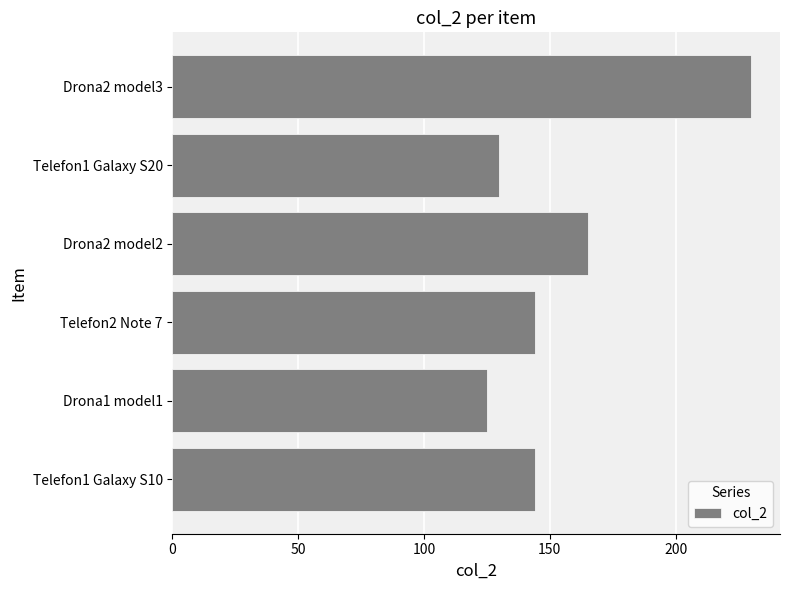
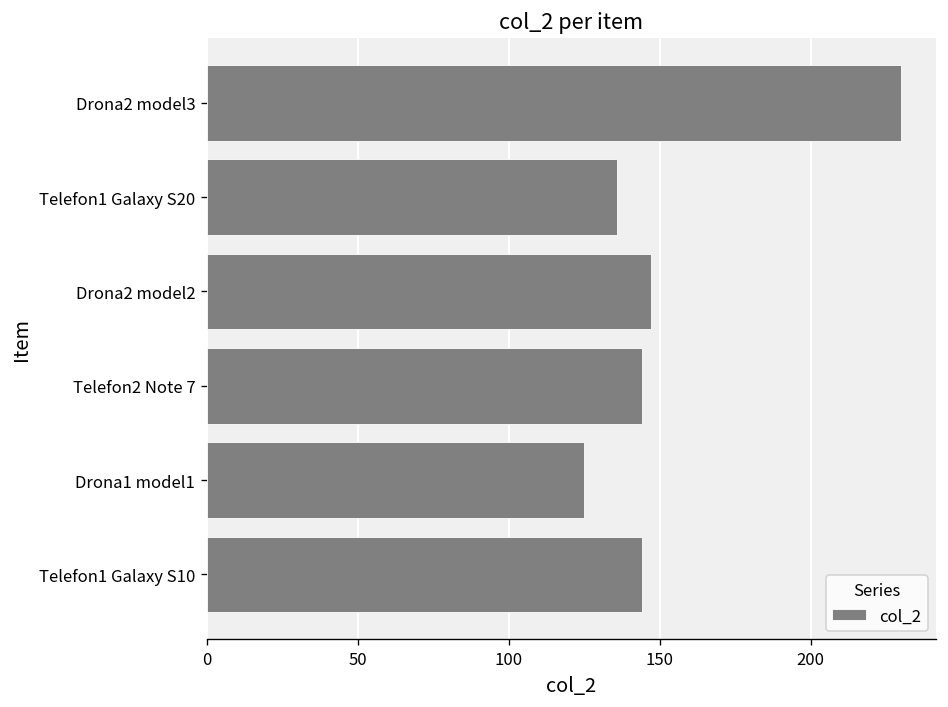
  {
    "Drona2 model3": 230,
-   "Telefon1 Galaxy S20": 130,
-   "Drona2 model2": 165,
+   "Telefon1 Galaxy S20": 136,
+   "Drona2 model2": 147,
    "Telefon2 Note 7": 144,
    "Drona1 model1": 125,
    "Telefon1 Galaxy S10": 144
  }
